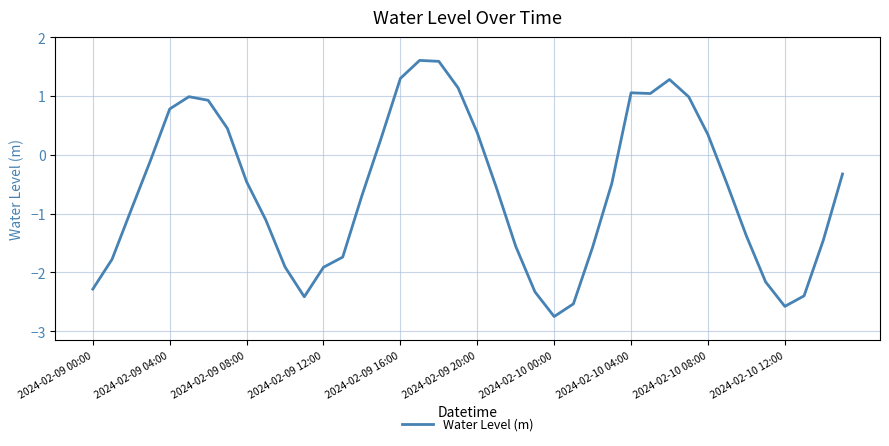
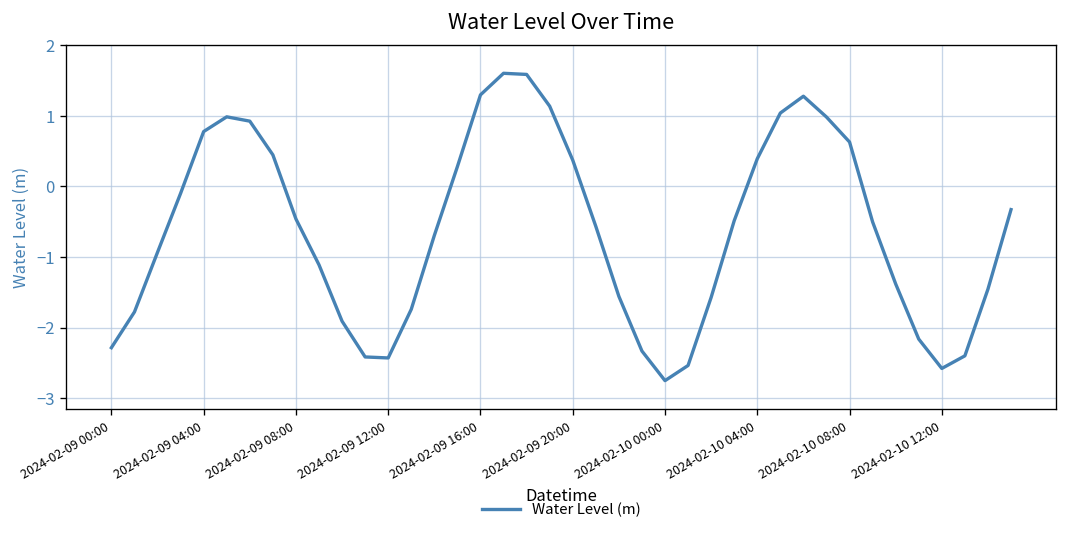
  {
    "2024-02-09 00:00": -2.3,
    "2024-02-09 04:00": 0.8,
    "2024-02-09 08:00": -0.5,
-   "2024-02-09 12:00": -1.9,
+   "2024-02-09 12:00": -2.4,
    "2024-02-09 16:00": 1.3,
    "2024-02-09 20:00": 0.4,
    "2024-02-10 00:00": -2.8,
-   "2024-02-10 04:00": 1.1,
-   "2024-02-10 08:00": 0.3,
+   "2024-02-10 04:00": 0.4,
+   "2024-02-10 08:00": 0.6,
    "2024-02-10 12:00": -2.6
  }
